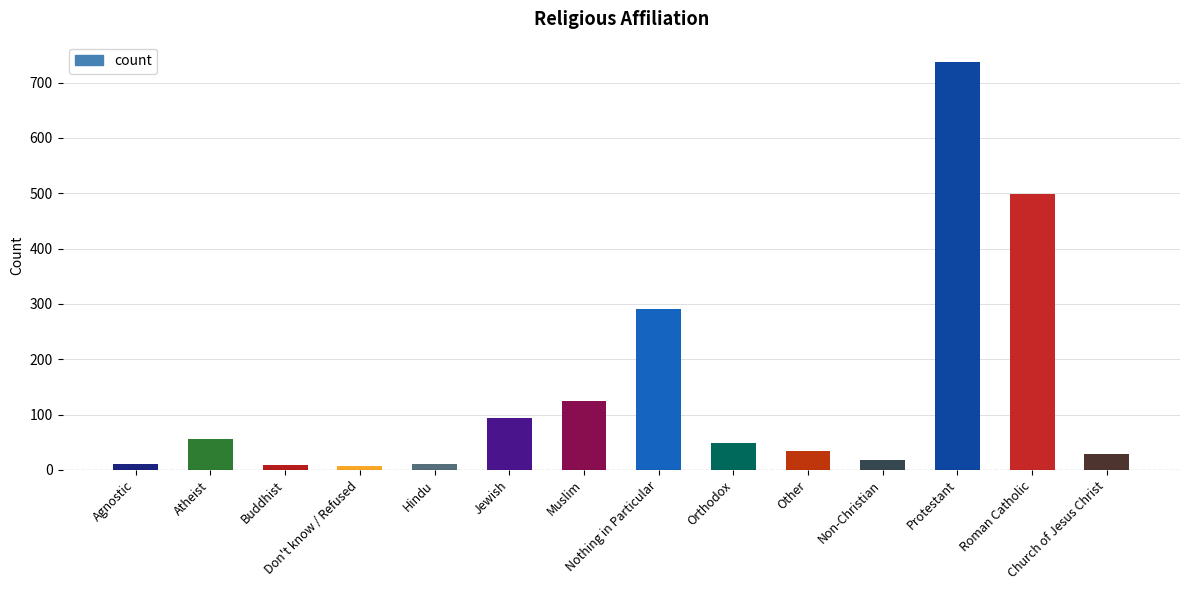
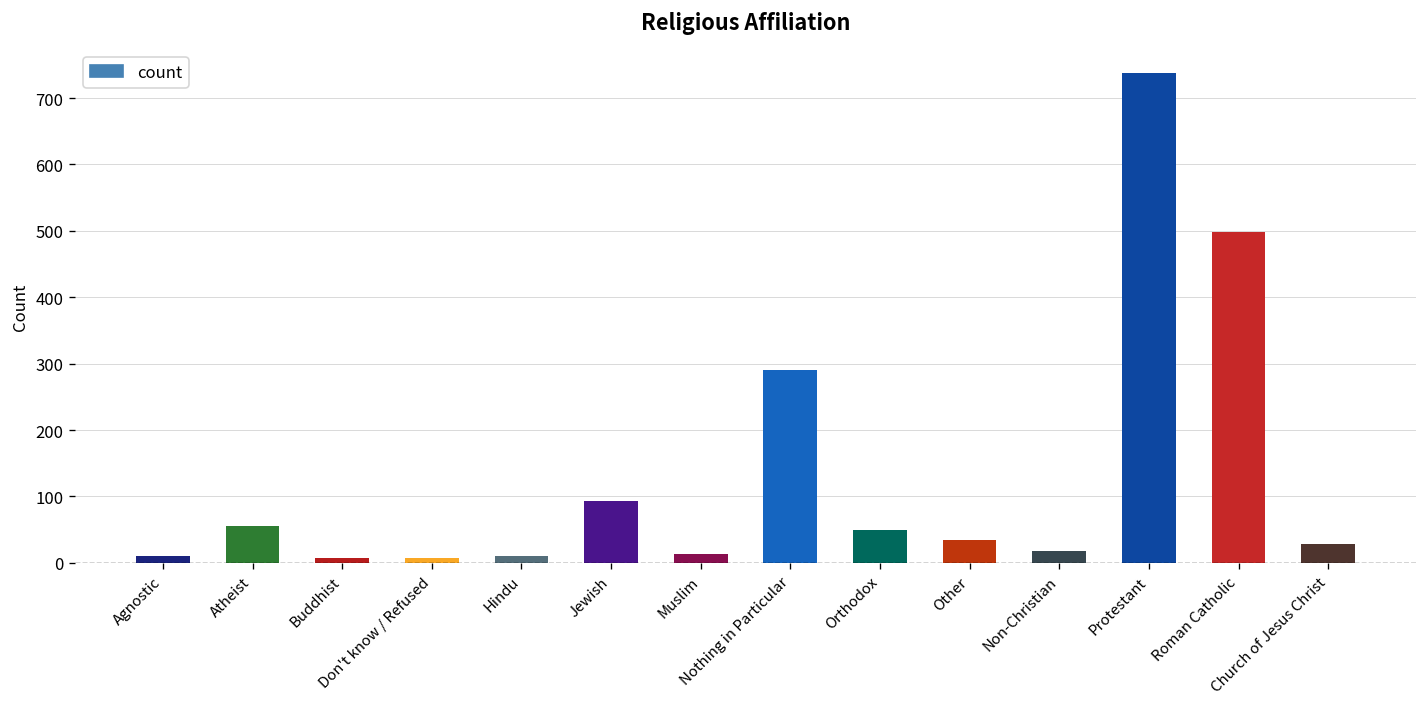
  {
    "Agnostic": 10,
    "Atheist": 60,
    "Buddhist": 10,
    "Don't know / Refused": 10,
    "Hindu": 10,
    "Jewish": 90,
-   "Muslim": 130,
+   "Muslim": 10,
    "Nothing in Particular": 290,
    "Orthodox": 50,
    "Other": 30,
    "Non-Christian": 20,
    "Protestant": 740,
    "Roman Catholic": 500,
    "Church of Jesus Christ": 30
  }
